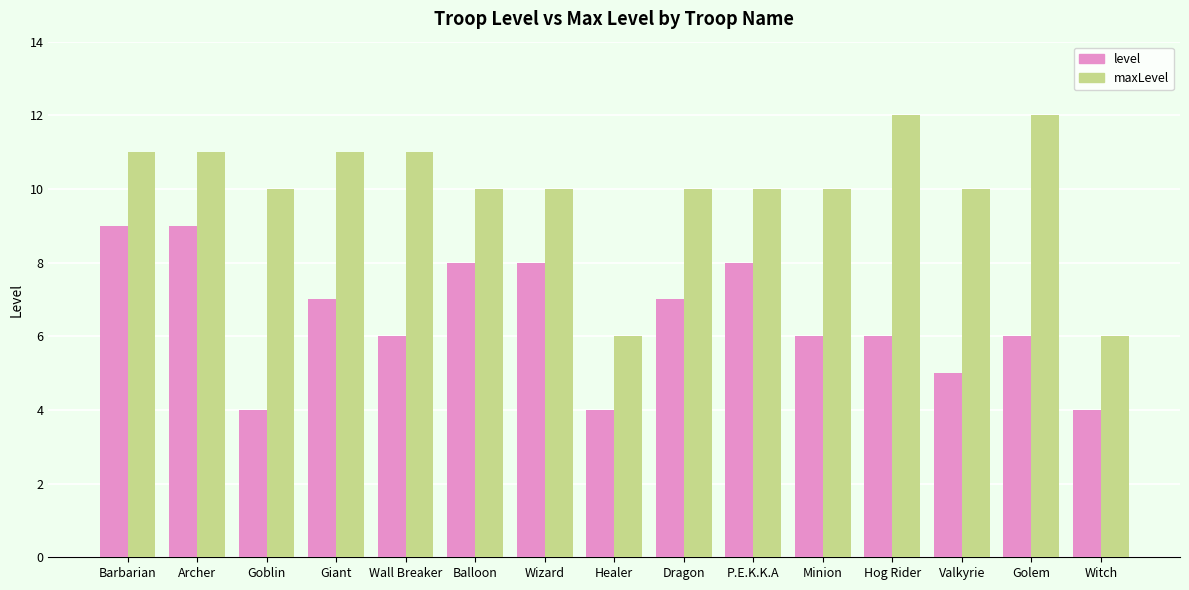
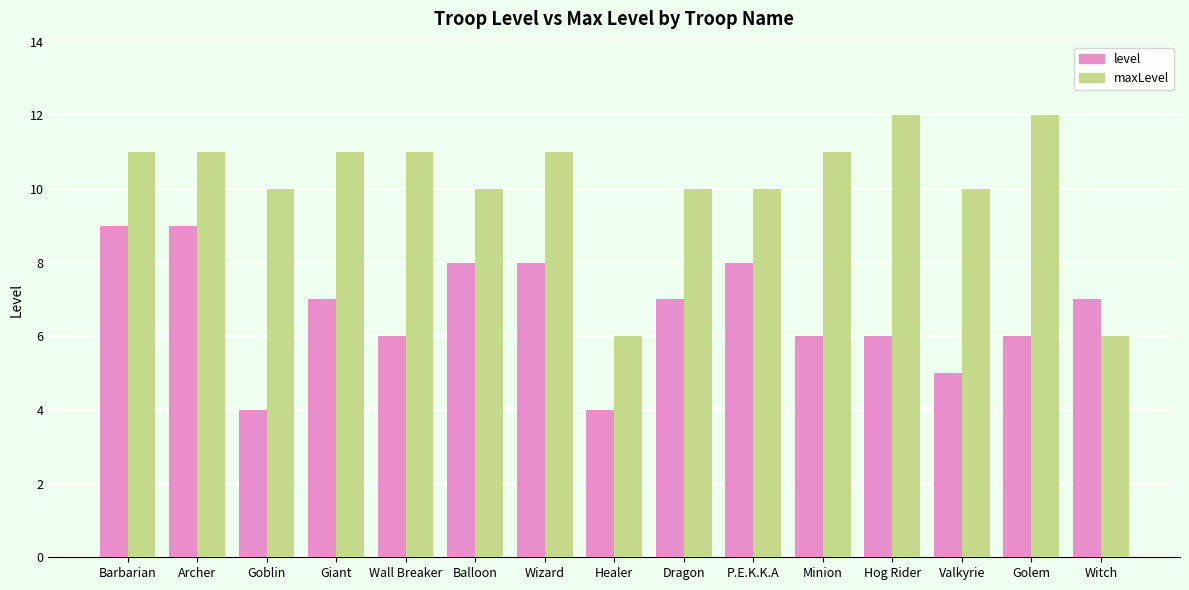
  {
    "level": {
      "Barbarian": 9,
      "Archer": 9,
      "Goblin": 4,
      "Giant": 7,
      "Wall Breaker": 6,
      "Balloon": 8,
      "Wizard": 8,
      "Healer": 4,
      "Dragon": 7,
      "P.E.K.K.A": 8,
      "Minion": 6,
      "Hog Rider": 6,
      "Valkyrie": 5,
      "Golem": 6,
-     "Witch": 4
+     "Witch": 7
    },
    "maxLevel": {
      "Barbarian": 11,
      "Archer": 11,
      "Goblin": 10,
      "Giant": 11,
      "Wall Breaker": 11,
      "Balloon": 10,
-     "Wizard": 10,
+     "Wizard": 11,
      "Healer": 6,
      "Dragon": 10,
      "P.E.K.K.A": 10,
-     "Minion": 10,
+     "Minion": 11,
      "Hog Rider": 12,
      "Valkyrie": 10,
      "Golem": 12,
      "Witch": 6
    }
  }
